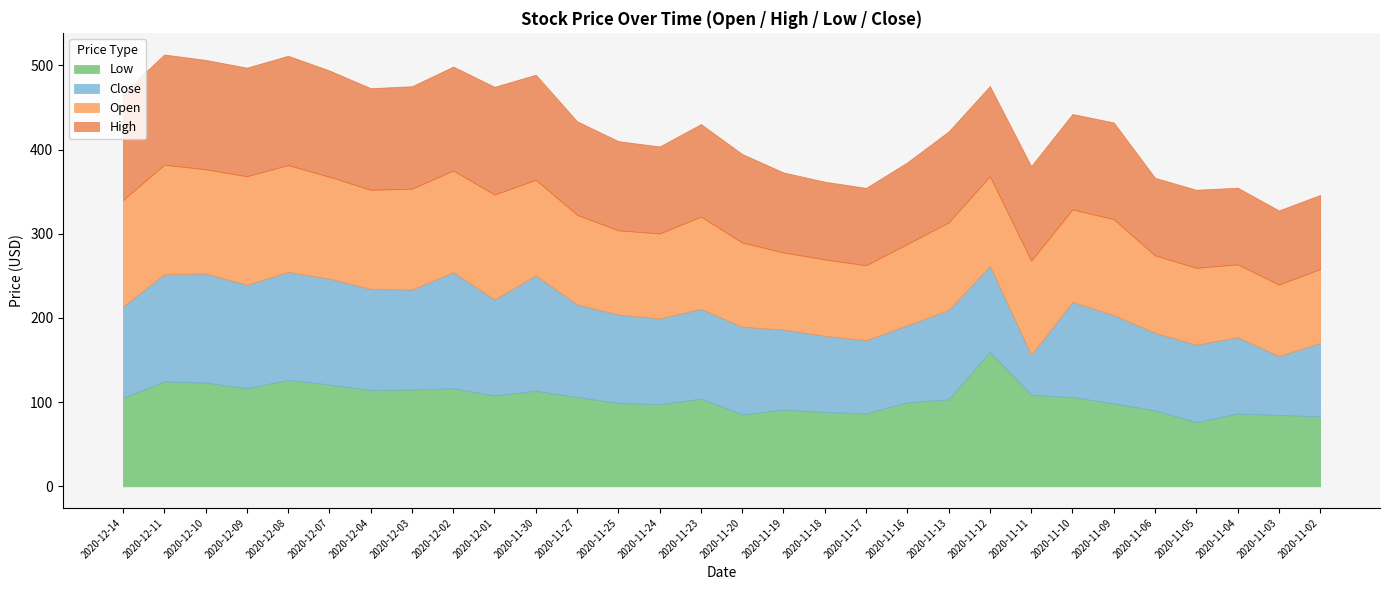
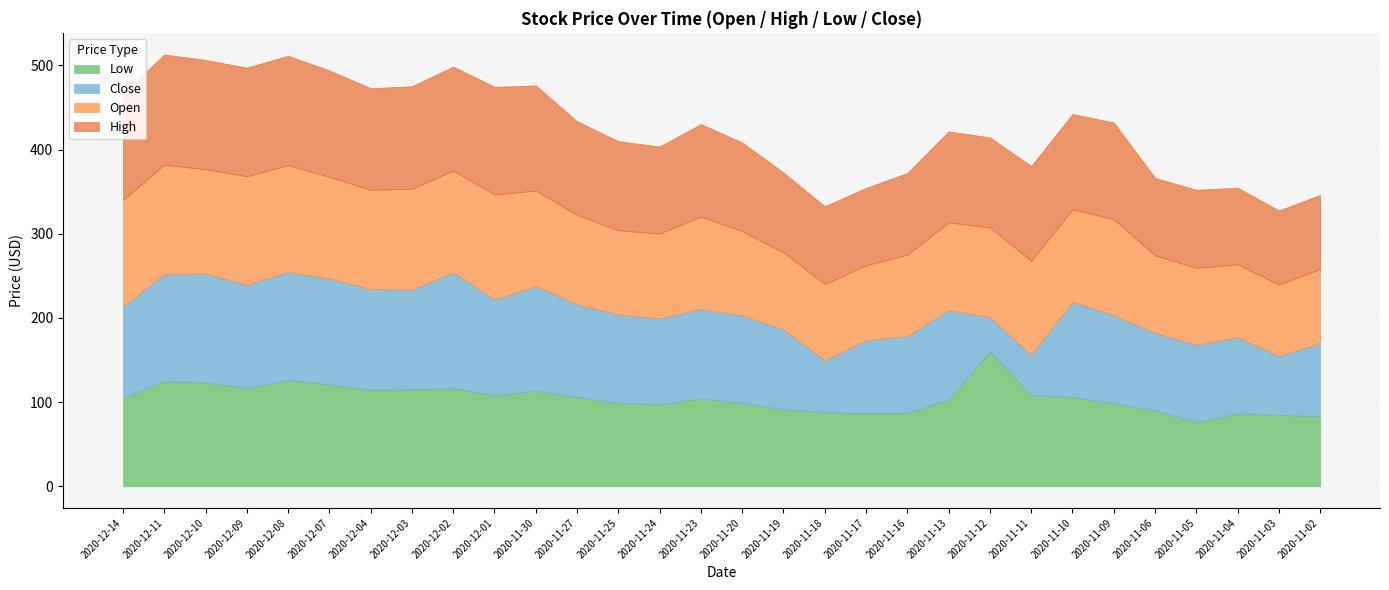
  {
    "Low": {
      "2020-12-14": 110,
      "2020-12-11": 120,
      "2020-12-10": 120,
      "2020-12-09": 120,
      "2020-12-08": 130,
      "2020-12-07": 120,
      "2020-12-04": 110,
      "2020-12-03": 120,
      "2020-12-02": 120,
      "2020-12-01": 110,
      "2020-11-30": 110,
      "2020-11-27": 110,
      "2020-11-25": 100,
      "2020-11-24": 100,
      "2020-11-23": 100,
-     "2020-11-20": 90,
+     "2020-11-20": 100,
      "2020-11-19": 90,
      "2020-11-18": 90,
      "2020-11-17": 90,
-     "2020-11-16": 100,
+     "2020-11-16": 90,
      "2020-11-13": 100,
      "2020-11-12": 160,
      "2020-11-11": 110,
      "2020-11-10": 110,
      "2020-11-09": 100,
      "2020-11-06": 90,
      "2020-11-05": 80,
      "2020-11-04": 90,
      "2020-11-03": 80,
      "2020-11-02": 80
    },
    "Close": {
      "2020-12-14": 110,
      "2020-12-11": 130,
      "2020-12-10": 130,
      "2020-12-09": 120,
      "2020-12-08": 130,
      "2020-12-07": 130,
      "2020-12-04": 120,
      "2020-12-03": 120,
      "2020-12-02": 140,
      "2020-12-01": 110,
-     "2020-11-30": 140,
+     "2020-11-30": 120,
      "2020-11-27": 110,
      "2020-11-25": 100,
      "2020-11-24": 100,
      "2020-11-23": 110,
      "2020-11-20": 100,
      "2020-11-19": 90,
-     "2020-11-18": 90,
+     "2020-11-18": 60,
      "2020-11-17": 90,
      "2020-11-16": 90,
      "2020-11-13": 110,
-     "2020-11-12": 100,
+     "2020-11-12": 40,
      "2020-11-11": 50,
      "2020-11-10": 110,
      "2020-11-09": 100,
      "2020-11-06": 90,
      "2020-11-05": 90,
      "2020-11-04": 90,
      "2020-11-03": 70,
      "2020-11-02": 90
    }
  }
